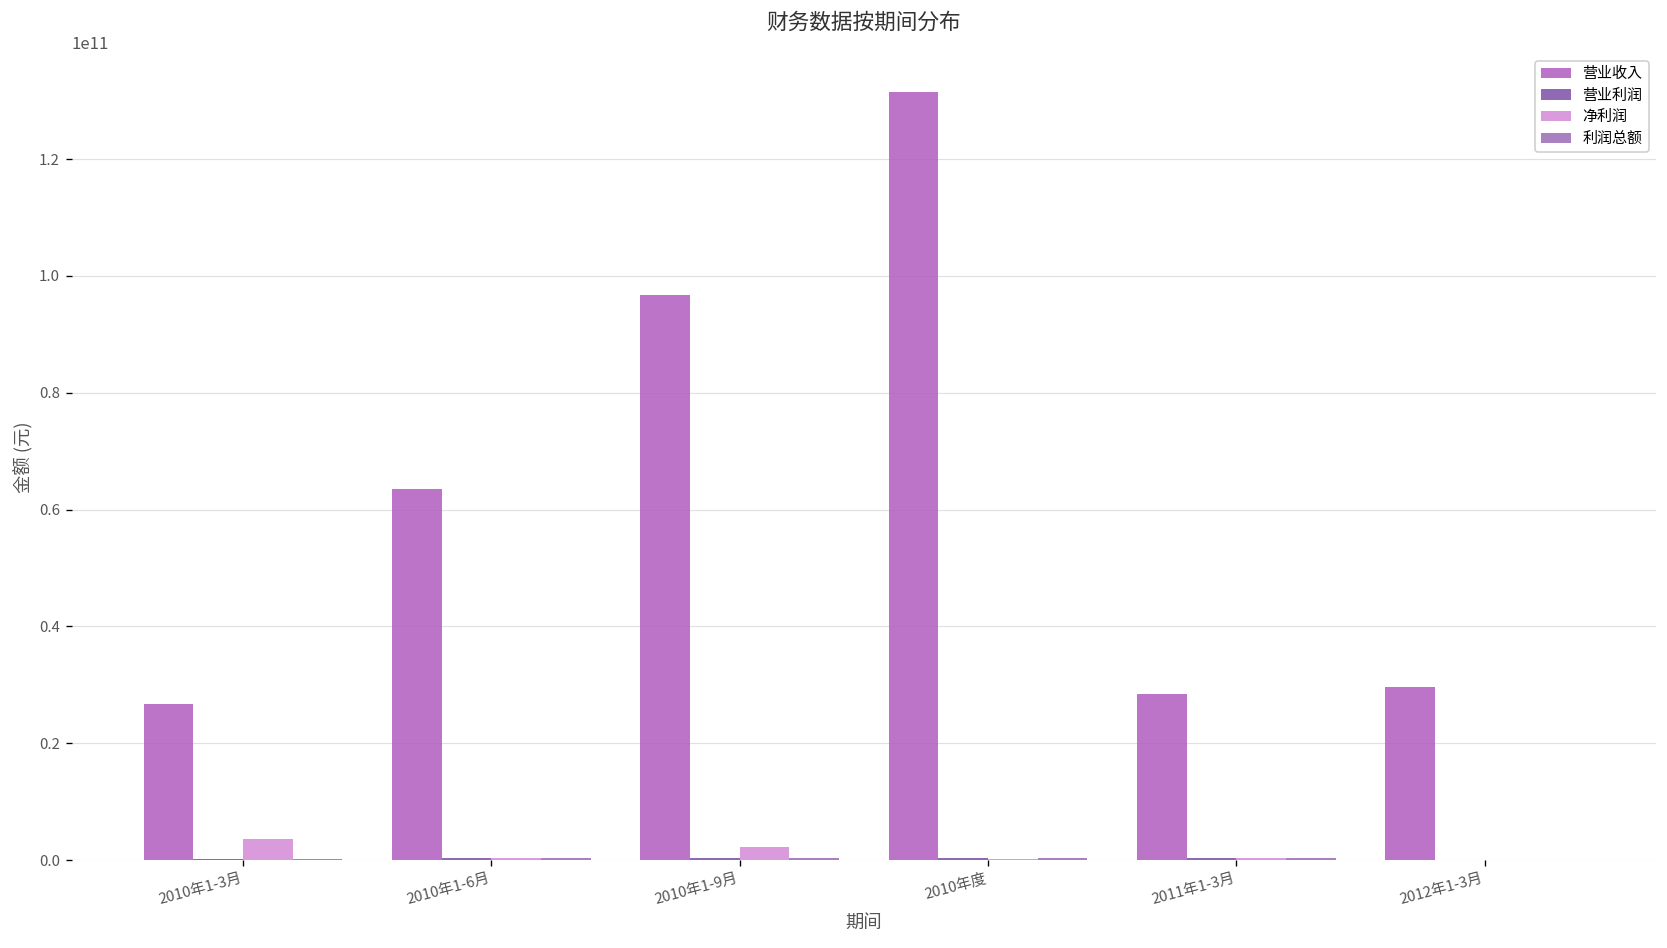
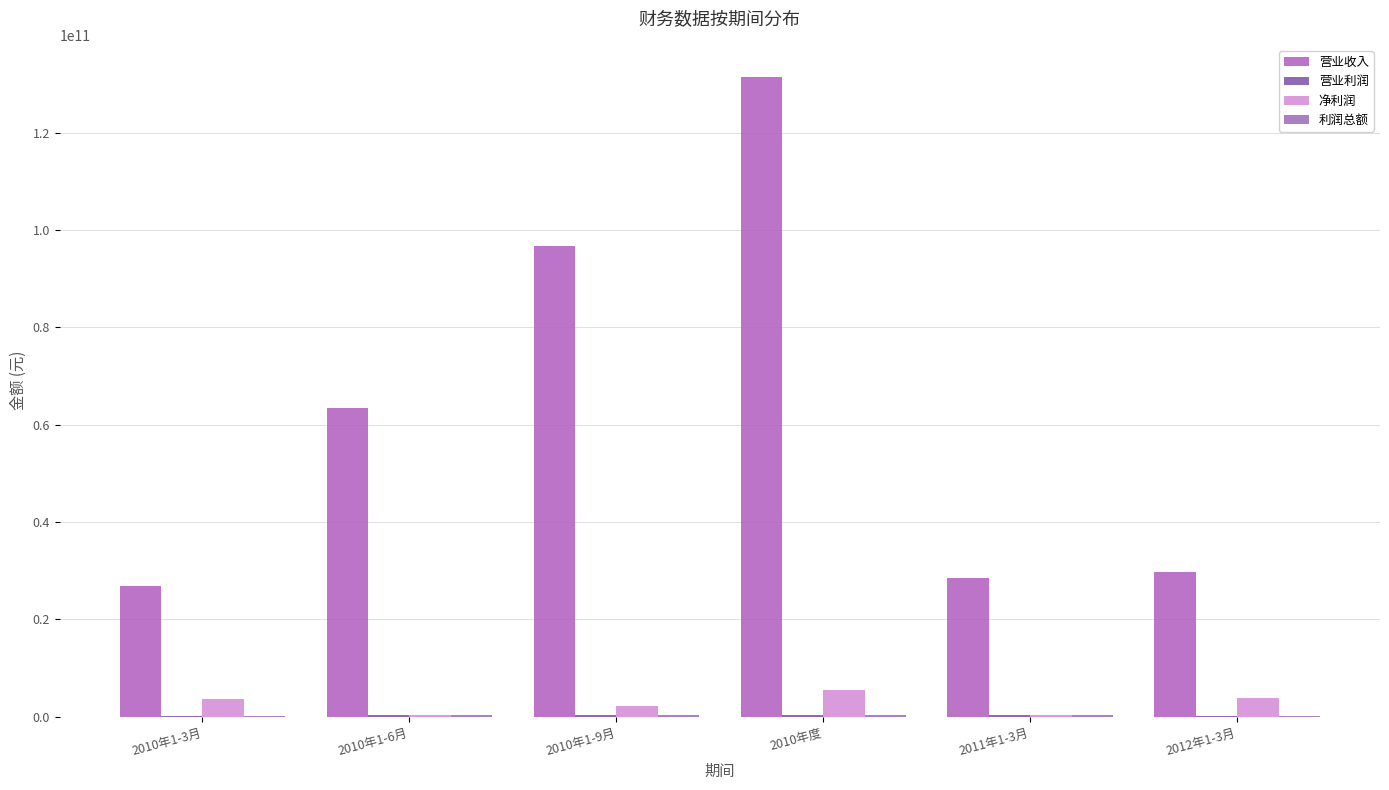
  {
    "净利润": {
      "2010年1-3月": 4000000000,
      "2010年1-9月": 2000000000,
-     "2010年度": 0,
-     "2012年1-3月": 0
+     "2010年度": 5000000000,
+     "2012年1-3月": 4000000000
    }
  }
